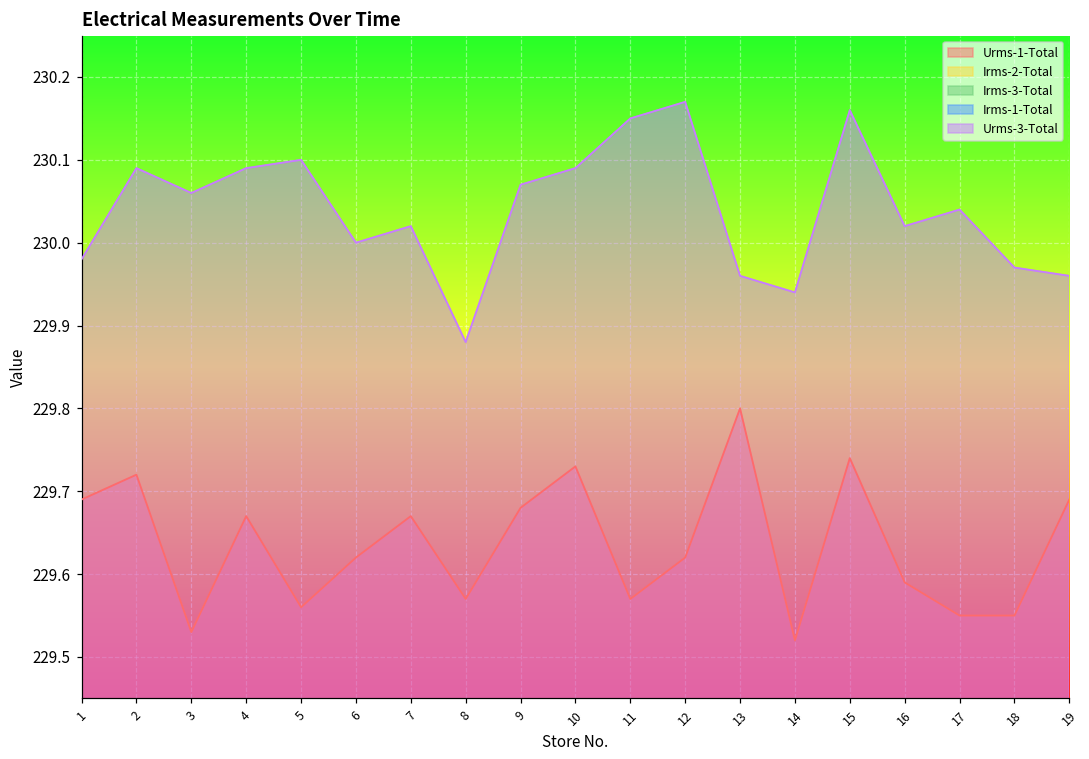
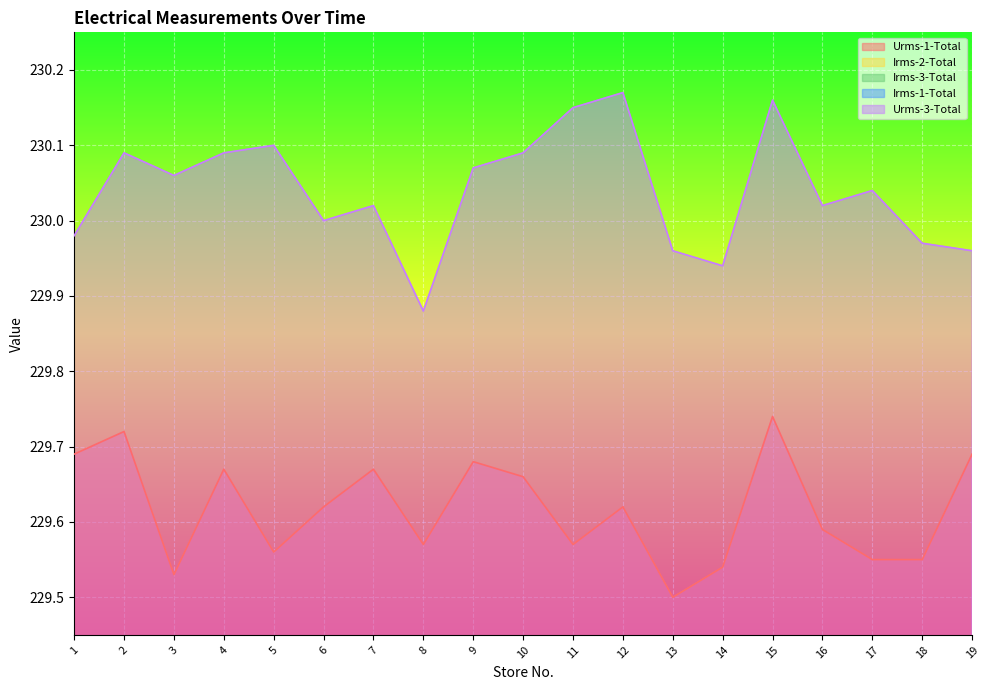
  {
    "Urms-1-Total": {
      "1": 229.69,
      "2": 229.72,
      "3": 229.53,
      "4": 229.67,
      "5": 229.56,
      "6": 229.62,
      "7": 229.67,
      "8": 229.57,
      "9": 229.68,
-     "10": 229.73,
+     "10": 229.66,
      "11": 229.57,
      "12": 229.62,
-     "13": 229.8,
-     "14": 229.52,
+     "13": 229.5,
+     "14": 229.54,
      "15": 229.74,
      "16": 229.59,
      "17": 229.55,
      "18": 229.55,
      "19": 229.69
    },
    "Urms-3-Total": {
      "1": 229.98,
      "2": 230.09,
      "3": 230.06,
      "4": 230.09,
      "5": 230.10,
      "6": 230.00,
      "7": 230.02,
      "8": 229.88,
      "9": 230.07,
      "10": 230.09,
      "11": 230.15,
      "12": 230.17,
      "13": 229.96,
      "14": 229.94,
      "15": 230.16,
      "16": 230.02,
      "17": 230.04,
      "18": 229.97,
      "19": 229.96
    }
  }
